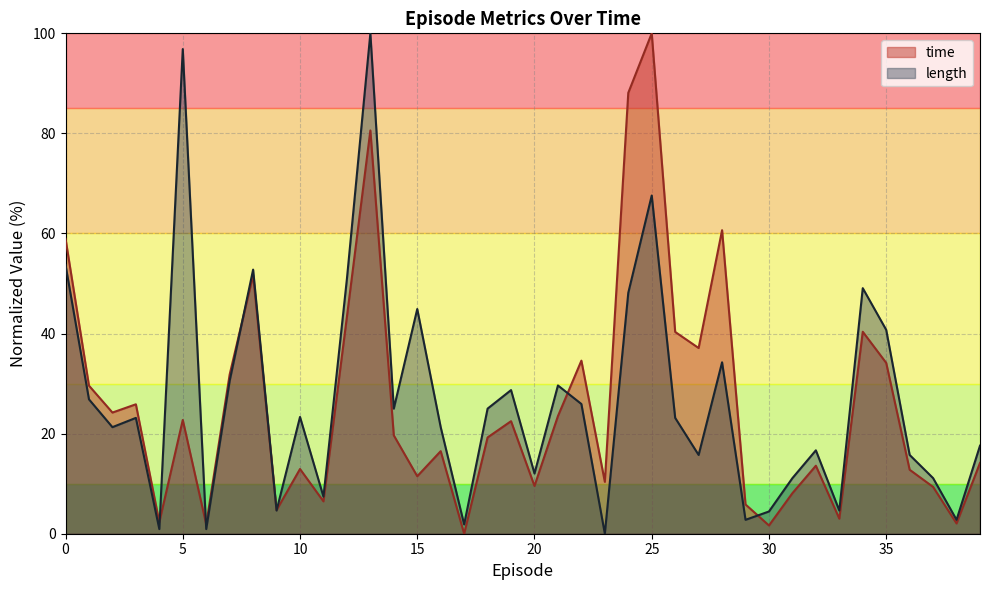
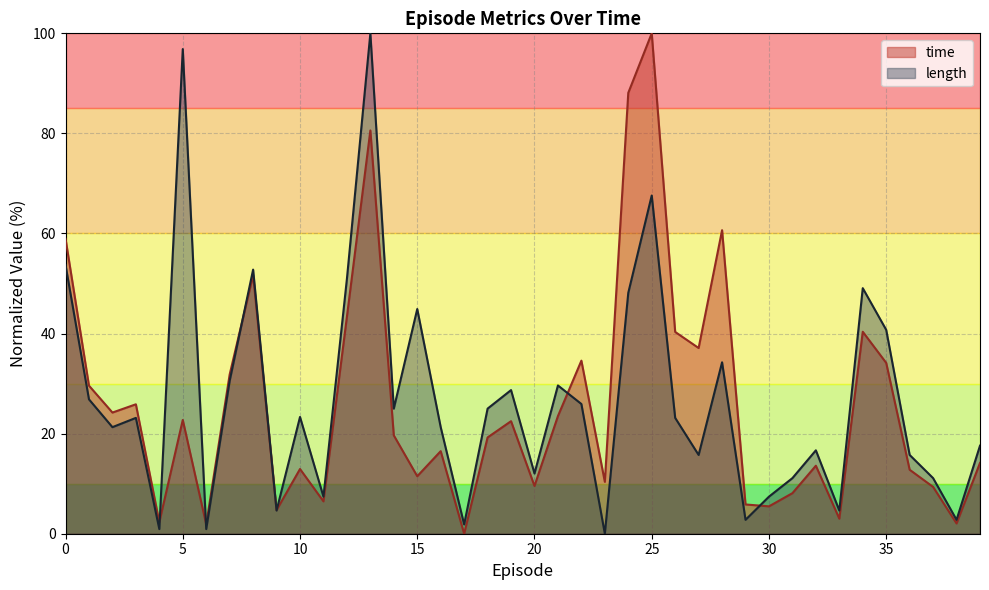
  {
    "time": {
      "0": 59,
      "5": 23,
      "10": 13,
      "15": 11,
      "20": 10,
      "25": 100,
-     "30": 2,
+     "30": 5,
      "35": 34
    },
    "length": {
      "0": 54,
      "5": 97,
      "10": 23,
      "15": 45,
      "20": 12,
      "25": 68,
-     "30": 4,
+     "30": 7,
      "35": 41
    }
  }
